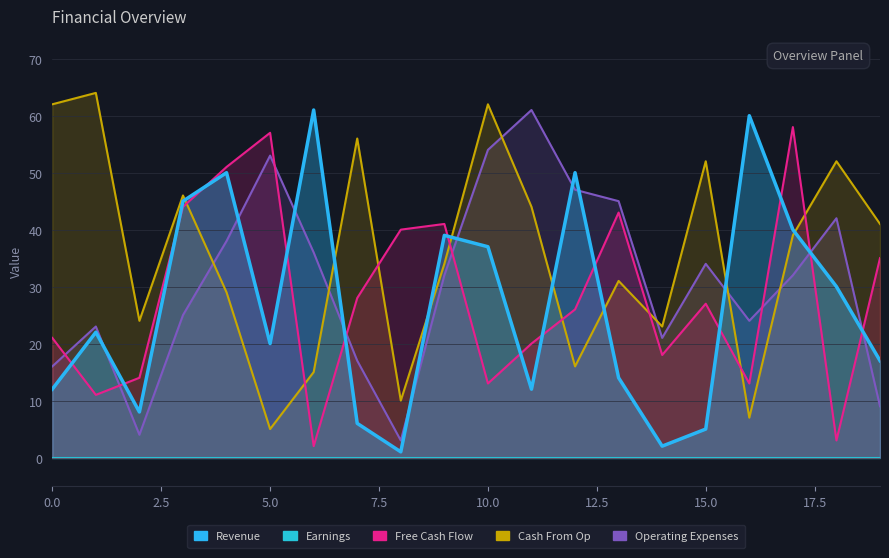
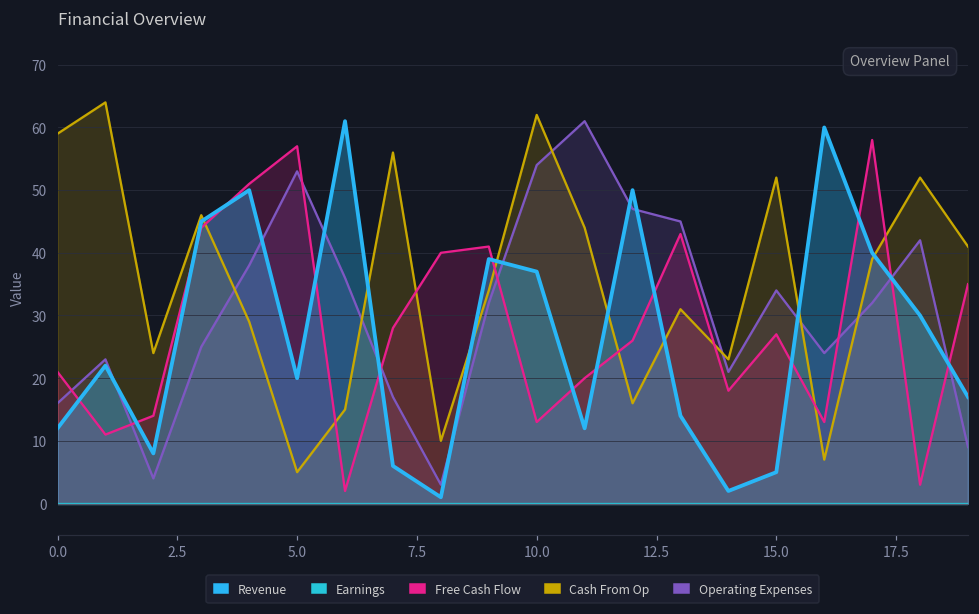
  {
    "Cash From Op": {
-     "0.0": 62,
+     "0.0": 59,
      "5.0": 5,
      "10.0": 62,
      "15.0": 52
    }
  }
